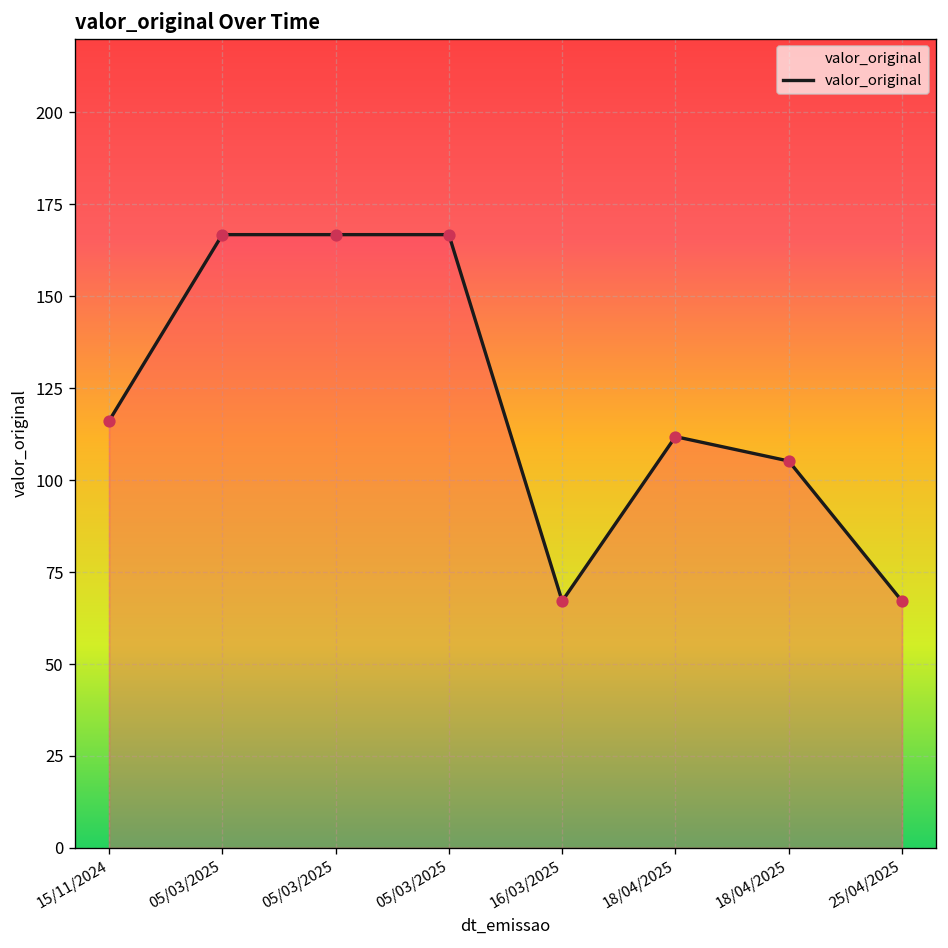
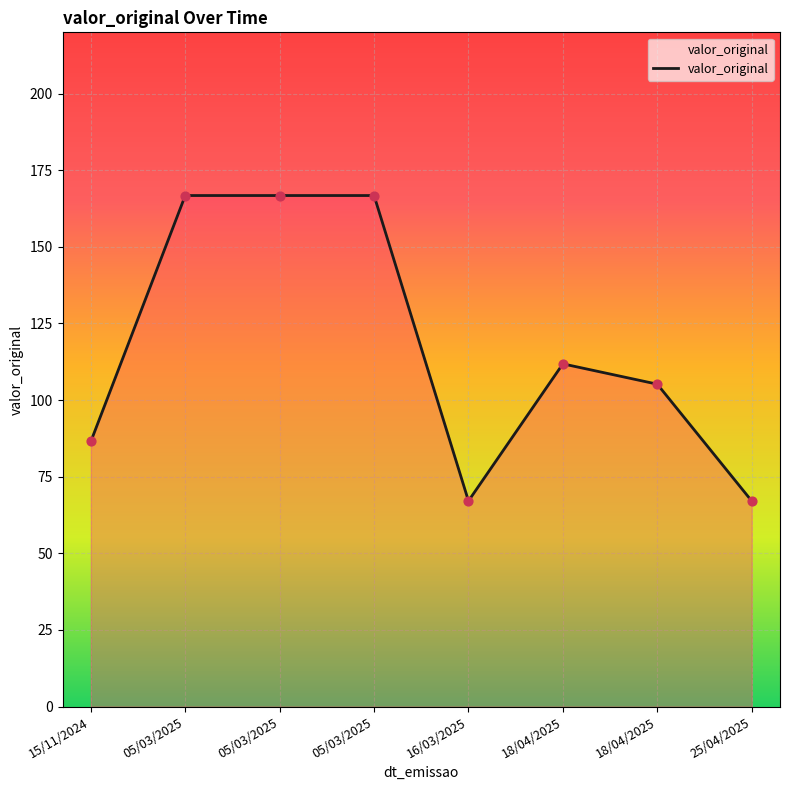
  {
-   "15/11/2024": 116,
+   "15/11/2024": 87,
    "16/03/2025": 67,
    "25/04/2025": 67
  }
